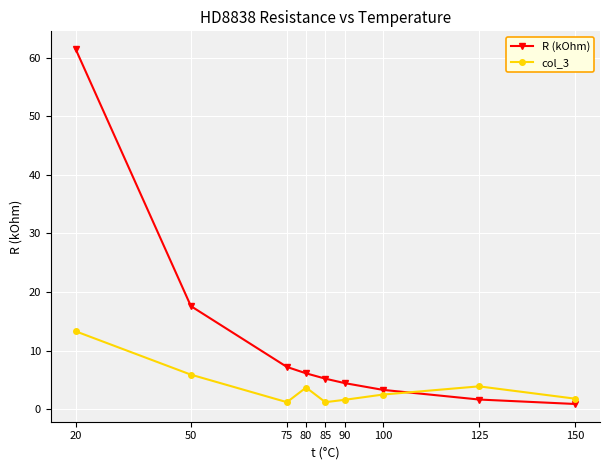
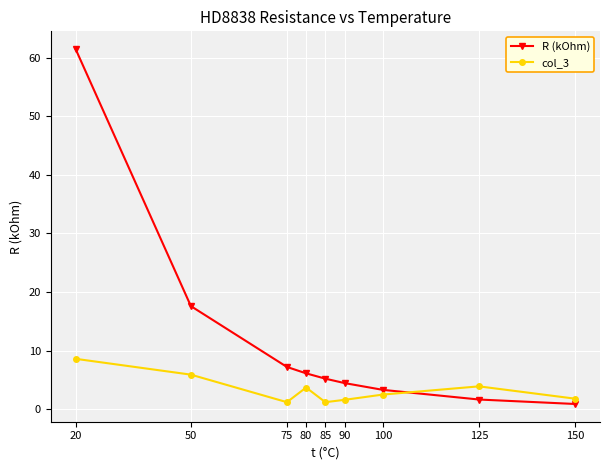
  {
    "R (kOhm)": {
      "20": 61,
      "50": 18,
      "75": 7,
      "80": 6,
      "85": 5,
      "90": 4,
      "100": 3,
      "125": 2,
      "150": 1
    },
    "col_3": {
-     "20": 13,
+     "20": 9,
      "50": 6,
      "75": 1,
      "80": 4,
      "85": 1,
      "90": 2,
      "100": 3,
      "125": 4,
      "150": 2
    }
  }
